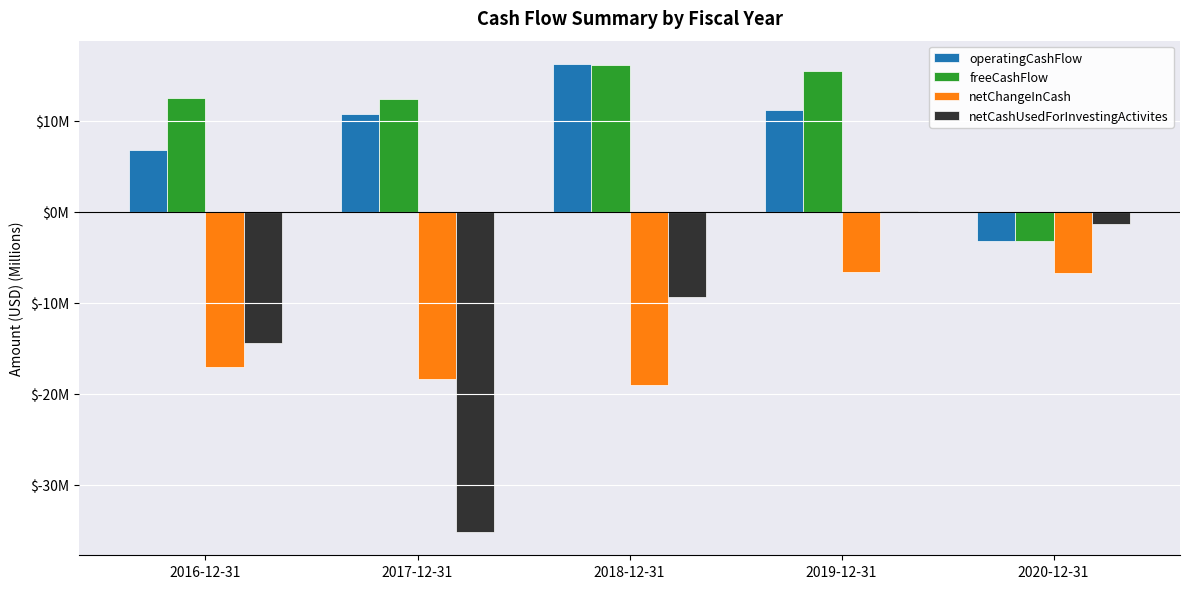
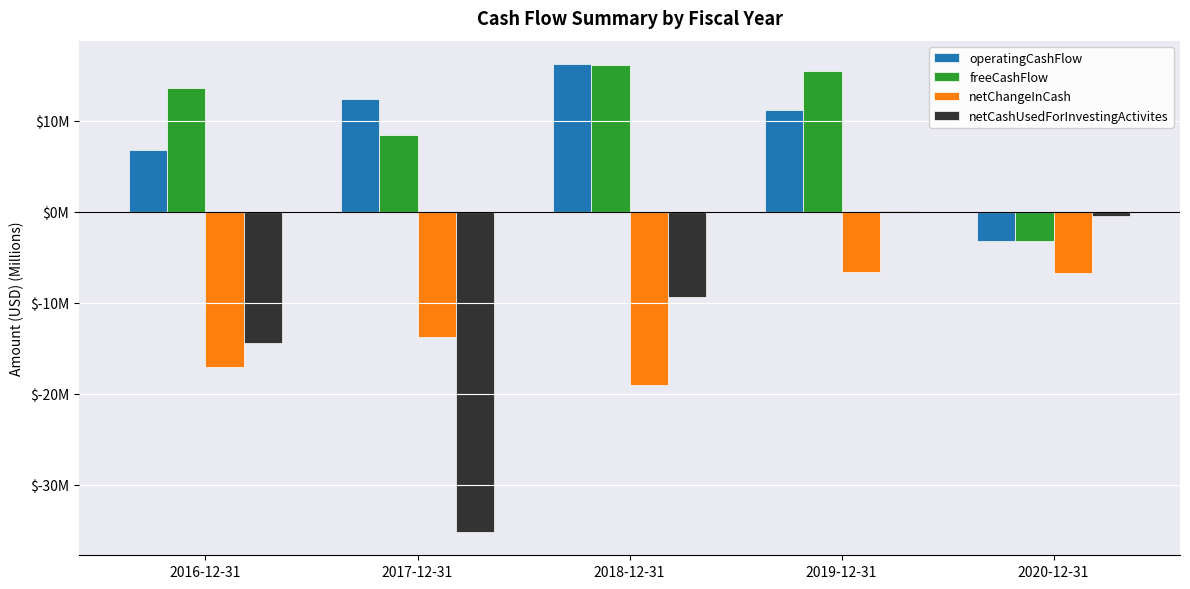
  {
    "operatingCashFlow": {
      "2016-12-31": "$7000000",
-     "2017-12-31": "$11000000",
+     "2017-12-31": "$12000000",
      "2018-12-31": "$16000000",
      "2019-12-31": "$11000000",
      "2020-12-31": "$-3000000"
    },
    "freeCashFlow": {
-     "2016-12-31": "$12000000",
-     "2017-12-31": "$12000000",
+     "2016-12-31": "$14000000",
+     "2017-12-31": "$8000000",
      "2018-12-31": "$16000000",
      "2019-12-31": "$15000000",
      "2020-12-31": "$-3000000"
    },
    "netChangeInCash": {
      "2016-12-31": "$-17000000",
-     "2017-12-31": "$-18000000",
+     "2017-12-31": "$-14000000",
      "2018-12-31": "$-19000000",
      "2019-12-31": "$-7000000",
      "2020-12-31": "$-7000000"
    },
    "netCashUsedForInvestingActivites": {
      "2016-12-31": "$-14000000",
      "2017-12-31": "$-35000000",
      "2018-12-31": "$-9000000",
-     "2020-12-31": "$-1000000"
+     "2020-12-31": "$0"
    }
  }
